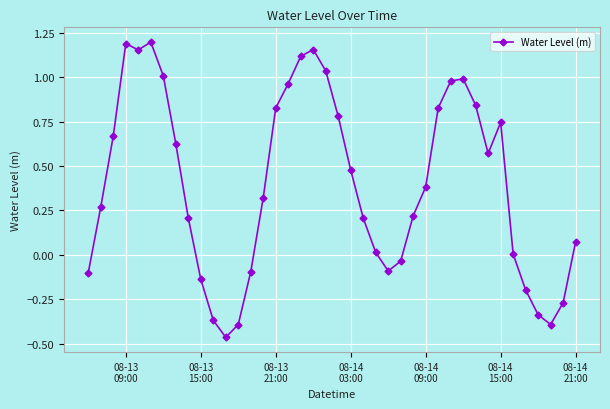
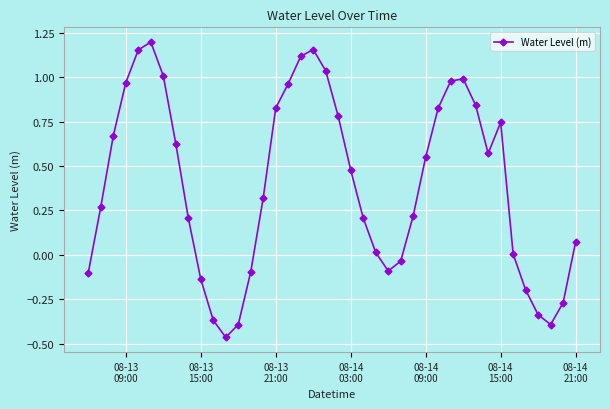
  {
-   "08-13 09:00": 1.19,
+   "08-13 09:00": 0.97,
    "08-13 15:00": -0.14,
    "08-13 21:00": 0.83,
    "08-14 03:00": 0.48,
-   "08-14 09:00": 0.38,
+   "08-14 09:00": 0.55,
    "08-14 15:00": 0.75,
    "08-14 21:00": 0.07
  }
